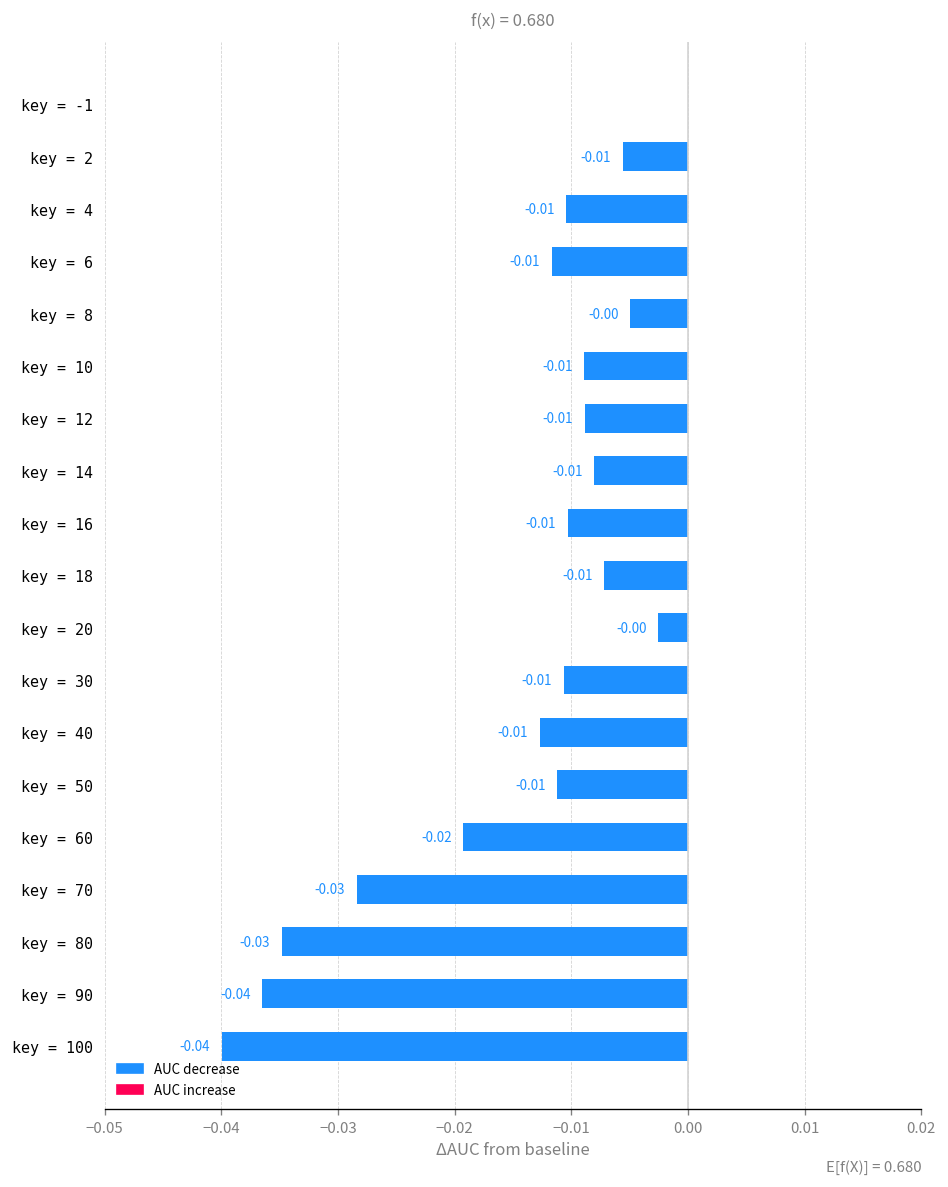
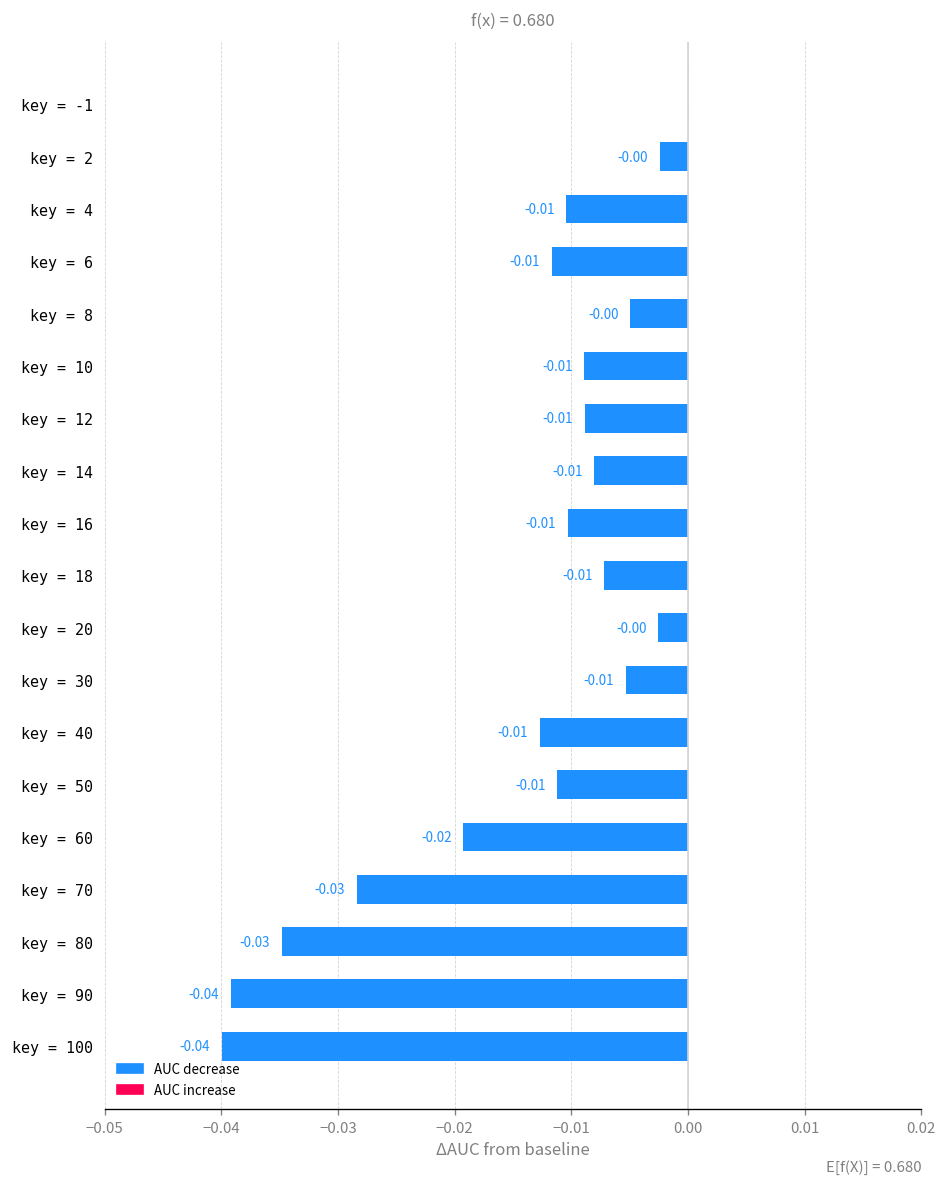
  {
-   "key = 2": -0.01,
+   "key = 2": -0.00,
    "key = 4": -0.01,
    "key = 6": -0.01,
    "key = 8": -0.00,
    "key = 10": -0.01,
    "key = 12": -0.01,
    "key = 14": -0.01,
    "key = 16": -0.01,
    "key = 18": -0.01,
    "key = 20": -0.00,
-   "key = 30": -0.011,
+   "key = 30": -0.005,
    "key = 40": -0.01,
    "key = 50": -0.01,
    "key = 60": -0.02,
    "key = 70": -0.03,
    "key = 80": -0.03,
-   "key = 90": -0.036,
+   "key = 90": -0.039,
    "key = 100": -0.04
  }
